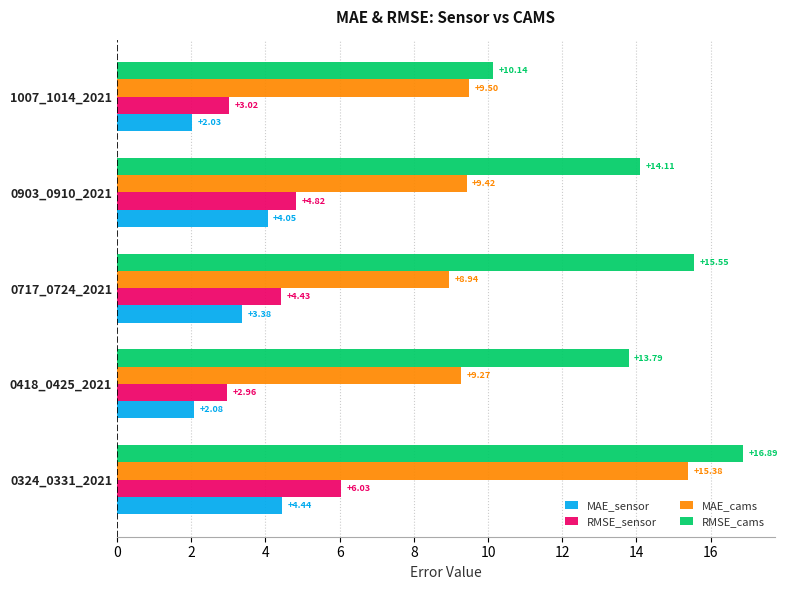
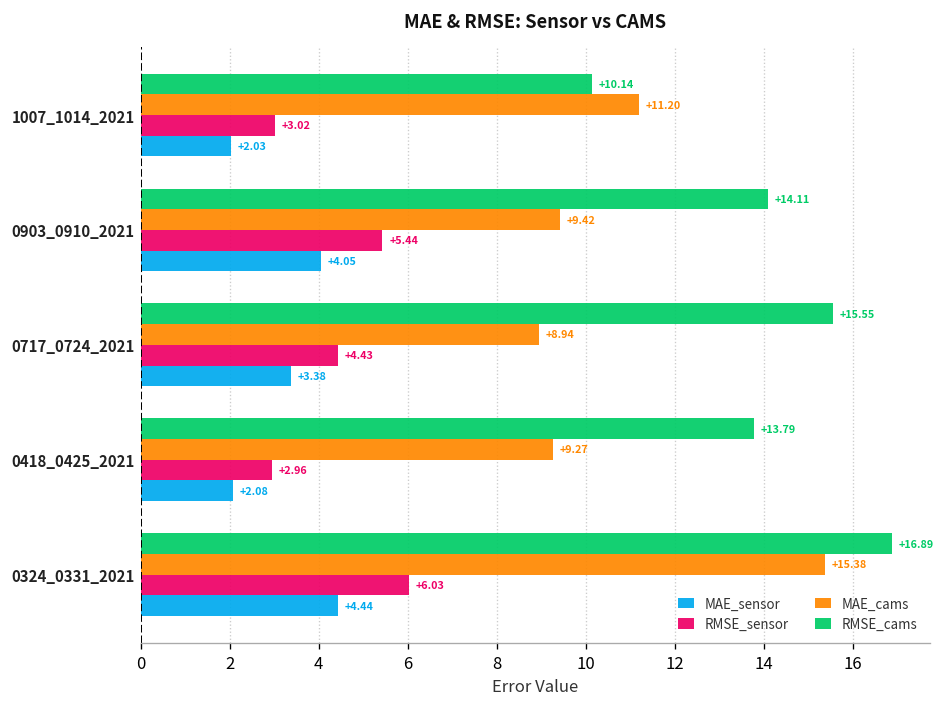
  {
    "MAE_sensor": {
      "1007_1014_2021": "+2.03",
      "0903_0910_2021": "+4.05",
      "0717_0724_2021": "+3.38",
      "0418_0425_2021": "+2.08",
      "0324_0331_2021": "+4.44"
    },
    "RMSE_sensor": {
      "1007_1014_2021": "+3.02",
-     "0903_0910_2021": "+4.82",
+     "0903_0910_2021": "+5.44",
      "0717_0724_2021": "+4.43",
      "0418_0425_2021": "+2.96",
      "0324_0331_2021": "+6.03"
    },
    "MAE_cams": {
-     "1007_1014_2021": "+9.50",
+     "1007_1014_2021": "+11.20",
      "0903_0910_2021": "+9.42",
      "0717_0724_2021": "+8.94",
      "0418_0425_2021": "+9.27",
      "0324_0331_2021": "+15.38"
    },
    "RMSE_cams": {
      "1007_1014_2021": "+10.14",
      "0903_0910_2021": "+14.11",
      "0717_0724_2021": "+15.55",
      "0418_0425_2021": "+13.79",
      "0324_0331_2021": "+16.89"
    }
  }
